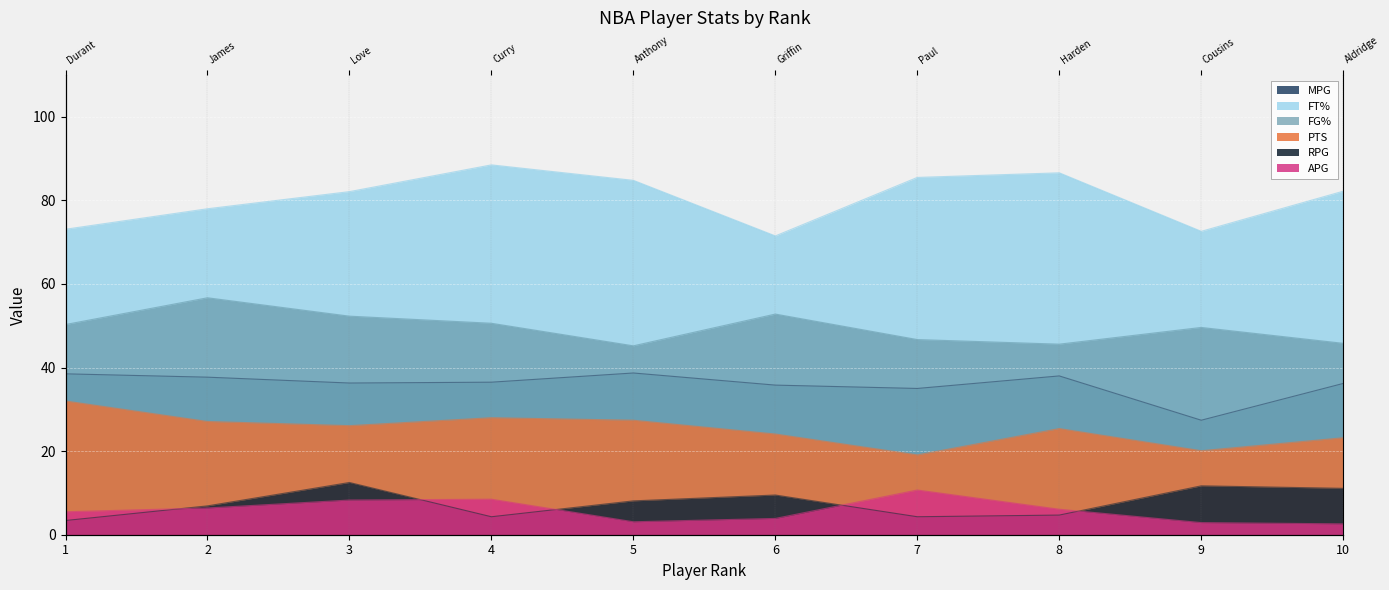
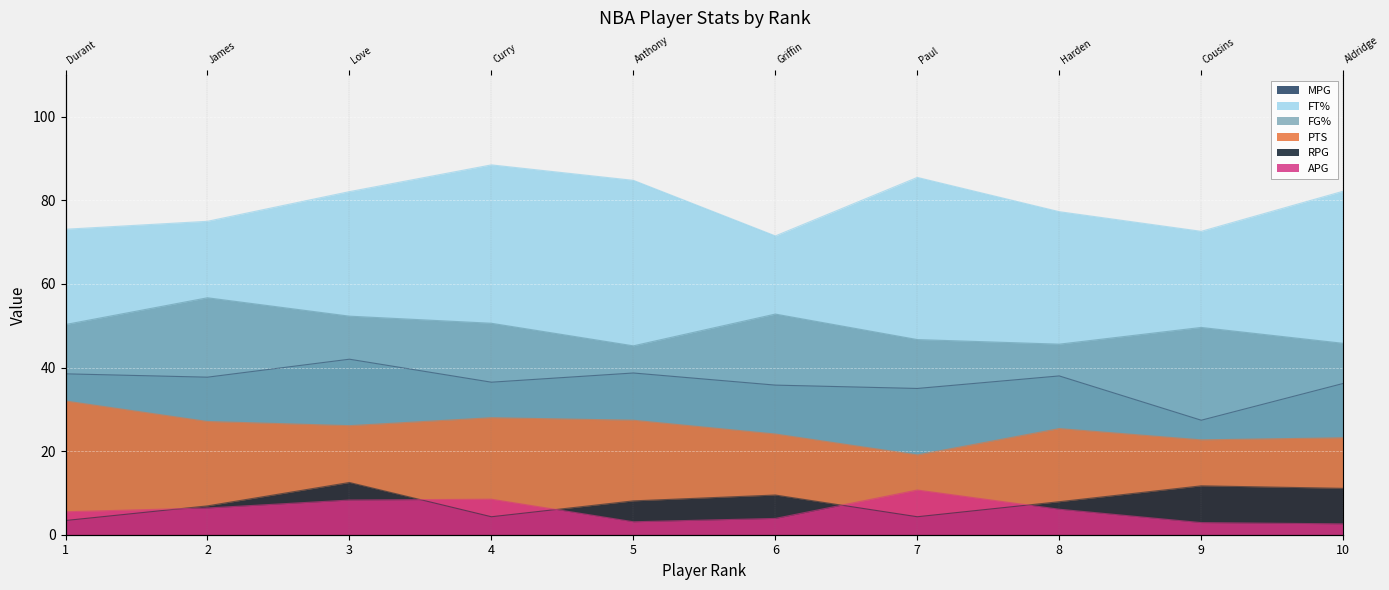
  {
    "MPG": {
      "1": 39,
      "2": 38,
-     "3": 36,
+     "3": 42,
      "4": 37,
      "5": 39,
      "6": 36,
      "7": 35,
      "8": 38,
      "9": 27,
      "10": 36
    },
    "FT%": {
      "1": 73,
-     "2": 78,
+     "2": 75,
      "3": 82,
      "4": 89,
      "5": 85,
      "6": 72,
      "7": 86,
-     "8": 87,
+     "8": 77,
      "9": 73,
      "10": 82
    },
    "FG%": {
      "1": 50,
      "2": 57,
      "3": 52,
      "4": 51,
      "5": 45,
      "6": 53,
      "7": 47,
      "8": 46,
      "9": 50,
      "10": 46
    },
    "PTS": {
      "1": 32,
      "2": 27,
      "3": 26,
      "4": 28,
      "5": 27,
      "6": 24,
      "7": 19,
      "8": 25,
-     "9": 20,
+     "9": 23,
      "10": 23
    },
    "RPG": {
      "1": 3,
      "3": 13,
      "4": 4,
      "5": 8,
      "6": 10,
      "7": 4,
-     "8": 5,
+     "8": 8,
      "9": 12,
      "10": 11
    },
    "APG": {
      "1": 6,
      "3": 8,
      "4": 9,
      "5": 3,
      "6": 4,
      "7": 11,
      "8": 6,
      "9": 3,
      "10": 3
    }
  }
